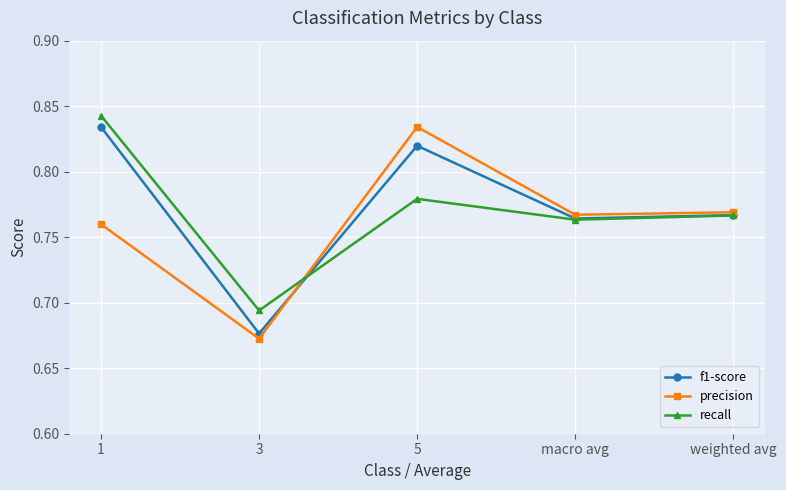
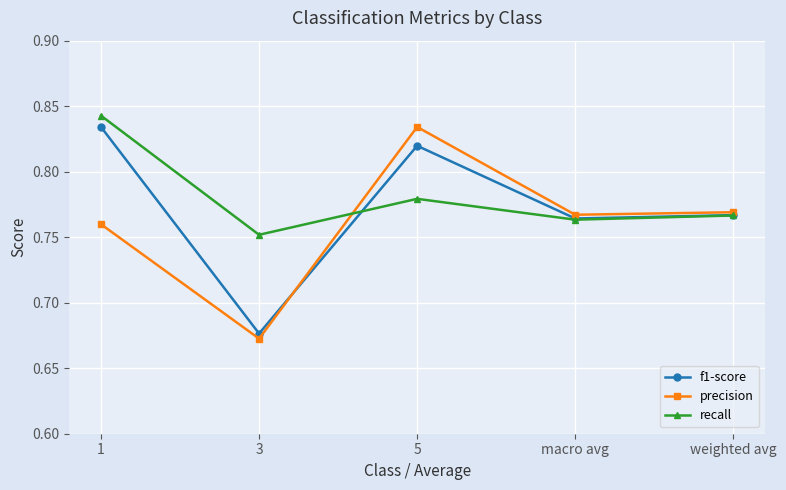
  {
    "f1-score": {
      "1": 0.834,
      "3": 0.676,
      "5": 0.820
    },
    "precision": {
      "1": 0.760,
      "3": 0.673,
      "5": 0.834,
      "macro avg": 0.767,
      "weighted avg": 0.769
    },
    "recall": {
      "1": 0.843,
-     "3": 0.694,
+     "3": 0.752,
      "5": 0.779
    }
  }
